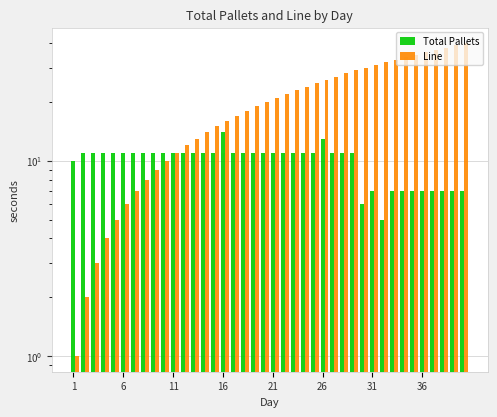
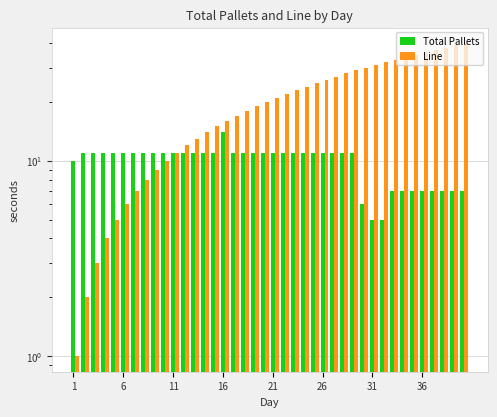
  {
    "Total Pallets": {
      "1": 10,
      "6": 11,
      "11": 11,
      "16": 14,
      "21": 11,
-     "26": 13,
-     "31": 7,
+     "26": 11,
+     "31": 5,
      "36": 7
    }
  }
